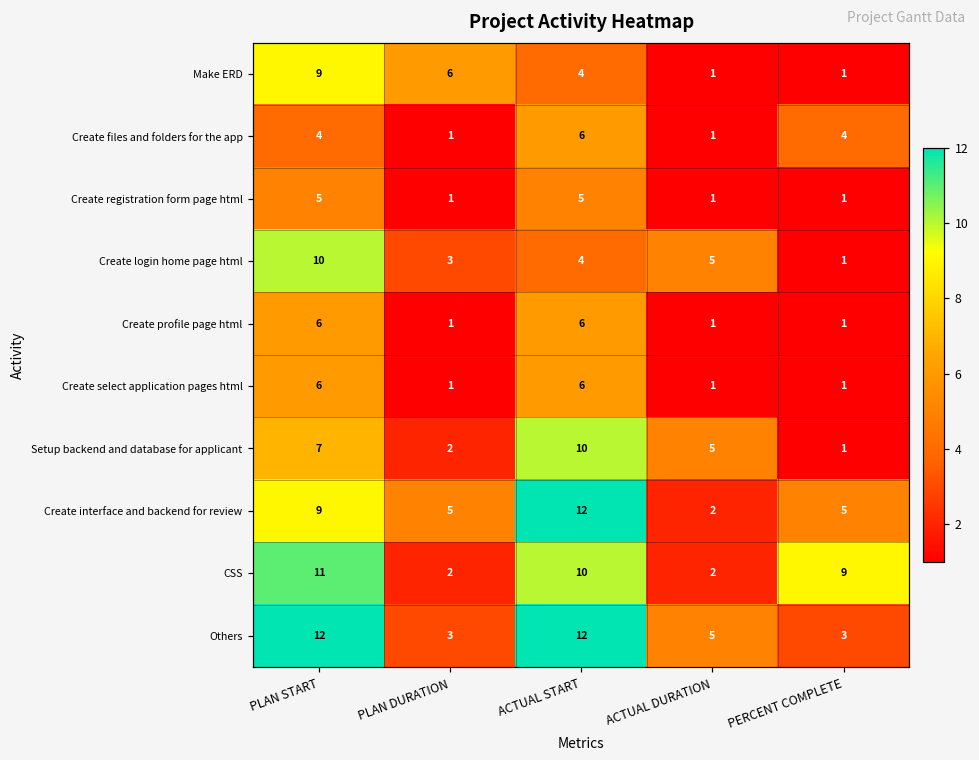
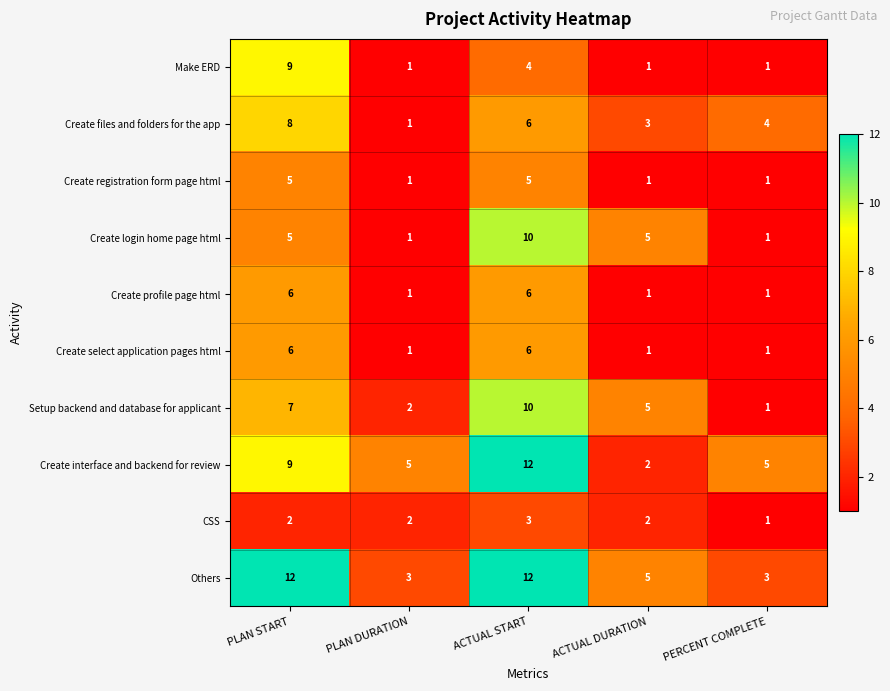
  {
    "Make ERD": {
      "PLAN START": 9,
-     "PLAN DURATION": 6,
+     "PLAN DURATION": 1,
      "ACTUAL START": 4,
      "ACTUAL DURATION": 1,
      "PERCENT COMPLETE": 1
    },
    "Create files and folders for the app": {
-     "PLAN START": 4,
+     "PLAN START": 8,
      "PLAN DURATION": 1,
      "ACTUAL START": 6,
-     "ACTUAL DURATION": 1,
+     "ACTUAL DURATION": 3,
      "PERCENT COMPLETE": 4
    },
    "Create registration form page html": {
      "PLAN START": 5,
      "PLAN DURATION": 1,
      "ACTUAL START": 5,
      "ACTUAL DURATION": 1,
      "PERCENT COMPLETE": 1
    },
    "Create login home page html": {
-     "PLAN START": 10,
-     "PLAN DURATION": 3,
-     "ACTUAL START": 4,
+     "PLAN START": 5,
+     "PLAN DURATION": 1,
+     "ACTUAL START": 10,
      "ACTUAL DURATION": 5,
      "PERCENT COMPLETE": 1
    },
    "Create profile page html": {
      "PLAN START": 6,
      "PLAN DURATION": 1,
      "ACTUAL START": 6,
      "ACTUAL DURATION": 1,
      "PERCENT COMPLETE": 1
    },
    "Create select application pages html": {
      "PLAN START": 6,
      "PLAN DURATION": 1,
      "ACTUAL START": 6,
      "ACTUAL DURATION": 1,
      "PERCENT COMPLETE": 1
    },
    "Setup backend and database for applicant": {
      "PLAN START": 7,
      "PLAN DURATION": 2,
      "ACTUAL START": 10,
      "ACTUAL DURATION": 5,
      "PERCENT COMPLETE": 1
    },
    "Create interface and backend for review": {
      "PLAN START": 9,
      "PLAN DURATION": 5,
      "ACTUAL START": 12,
      "ACTUAL DURATION": 2,
      "PERCENT COMPLETE": 5
    },
    "CSS": {
-     "PLAN START": 11,
+     "PLAN START": 2,
      "PLAN DURATION": 2,
-     "ACTUAL START": 10,
+     "ACTUAL START": 3,
      "ACTUAL DURATION": 2,
-     "PERCENT COMPLETE": 9
+     "PERCENT COMPLETE": 1
    },
    "Others": {
      "PLAN START": 12,
      "PLAN DURATION": 3,
      "ACTUAL START": 12,
      "ACTUAL DURATION": 5,
      "PERCENT COMPLETE": 3
    }
  }
